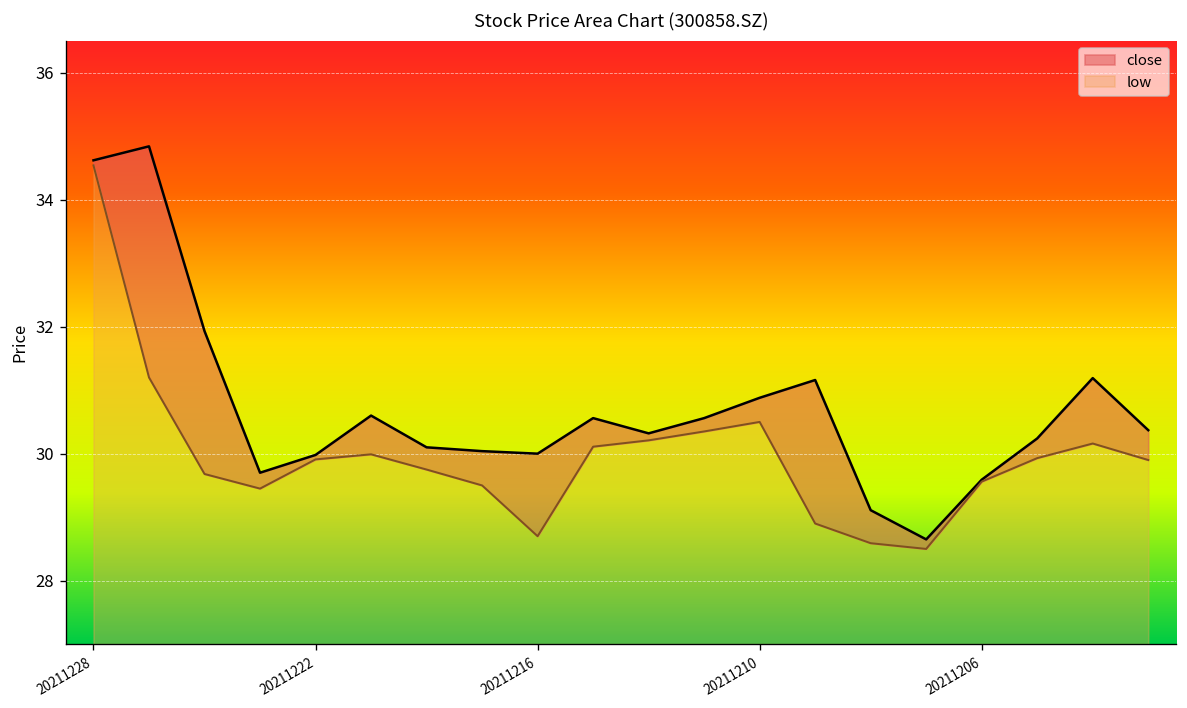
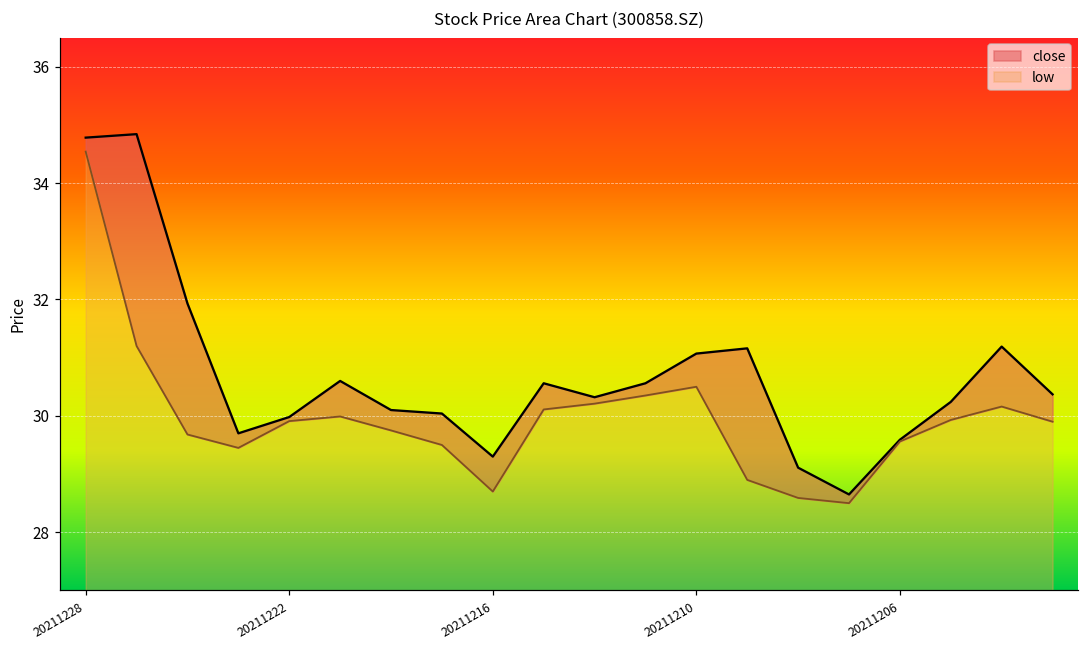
  {
    "close": {
-     "20211228": 34.6,
+     "20211228": 34.8,
      "20211222": 30.0,
-     "20211216": 30.0,
-     "20211210": 30.9
+     "20211216": 29.3,
+     "20211210": 31.1
    },
    "low": {
      "20211228": 34.5,
      "20211222": 29.9,
      "20211216": 28.7,
      "20211210": 30.5
    }
  }
